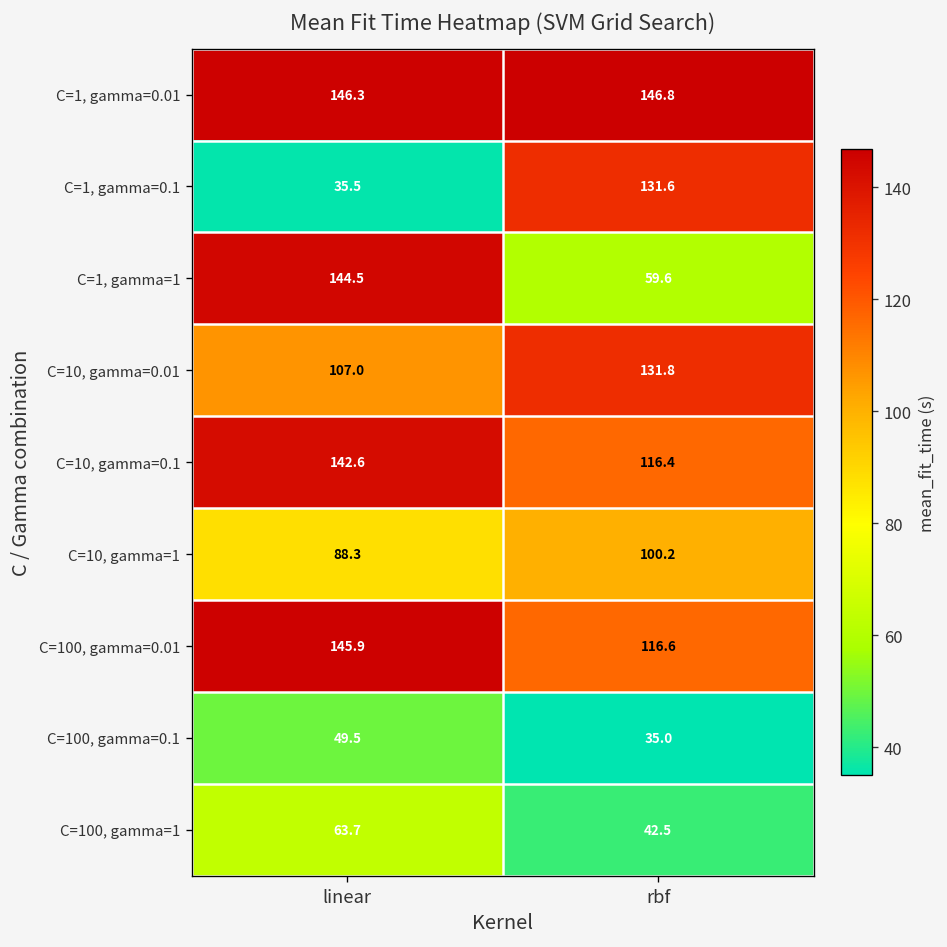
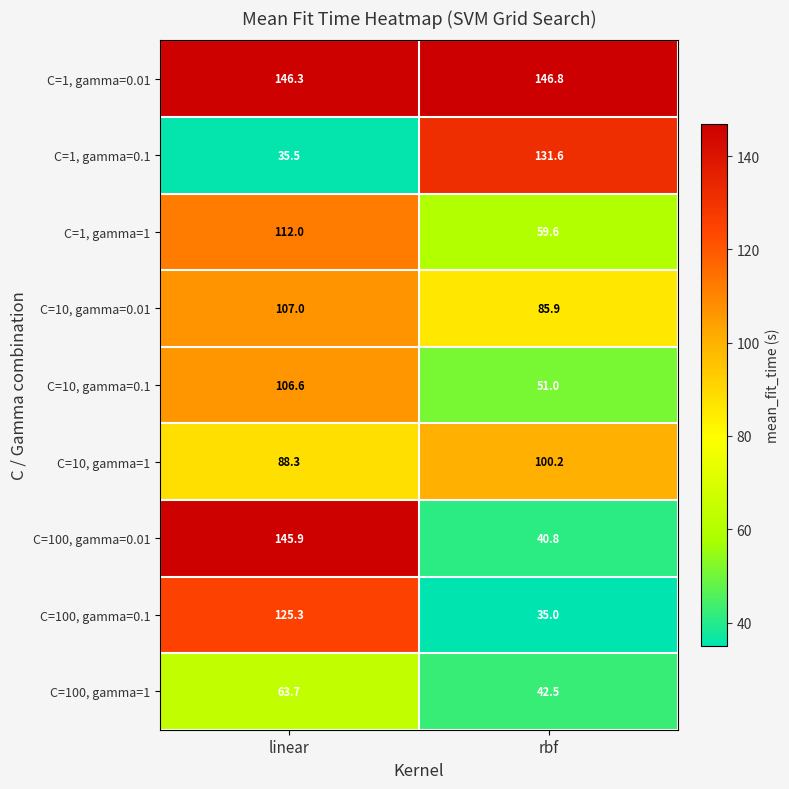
  {
    "C=1, gamma=0.01": {
      "linear": 146.3,
      "rbf": 146.8
    },
    "C=1, gamma=0.1": {
      "linear": 35.5,
      "rbf": 131.6
    },
    "C=1, gamma=1": {
-     "linear": 144.5,
+     "linear": 112.0,
      "rbf": 59.6
    },
    "C=10, gamma=0.01": {
      "linear": 107.0,
-     "rbf": 131.8
+     "rbf": 85.9
    },
    "C=10, gamma=0.1": {
-     "linear": 142.6,
-     "rbf": 116.4
+     "linear": 106.6,
+     "rbf": 51.0
    },
    "C=10, gamma=1": {
      "linear": 88.3,
      "rbf": 100.2
    },
    "C=100, gamma=0.01": {
      "linear": 145.9,
-     "rbf": 116.6
+     "rbf": 40.8
    },
    "C=100, gamma=0.1": {
-     "linear": 49.5,
+     "linear": 125.3,
      "rbf": 35.0
    },
    "C=100, gamma=1": {
      "linear": 63.7,
      "rbf": 42.5
    }
  }
